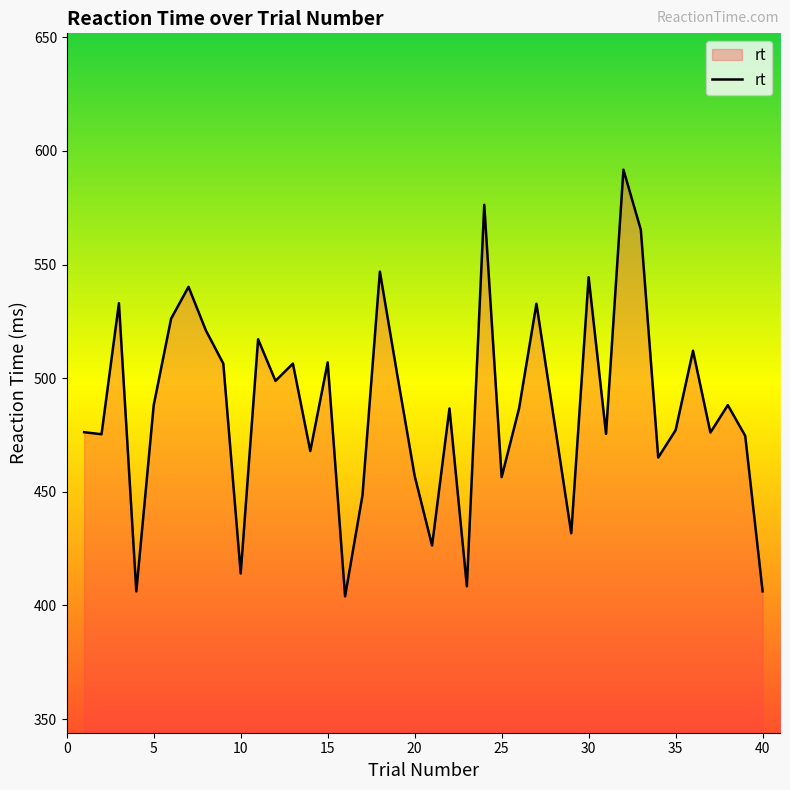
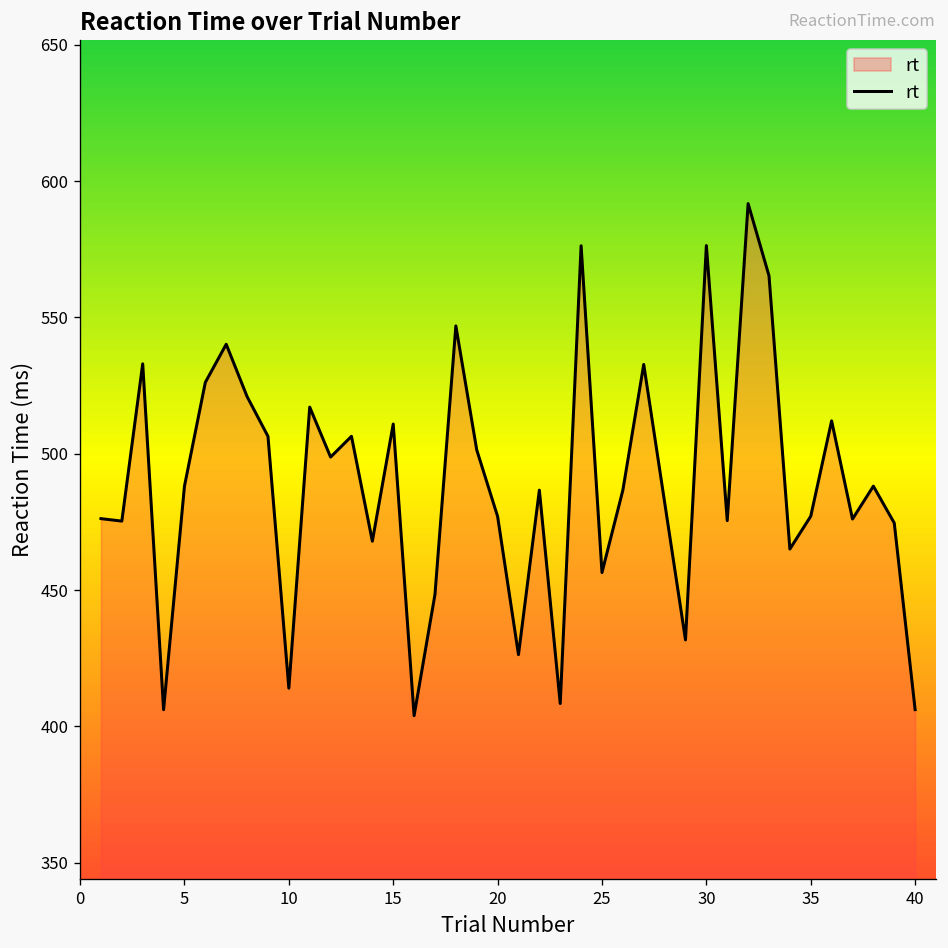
  {
    "5": 488,
    "10": 414,
-   "15": 507,
-   "20": 457,
+   "15": 511,
+   "20": 477,
    "25": 456,
-   "30": 544,
+   "30": 576,
    "35": 477,
    "40": 406
  }
